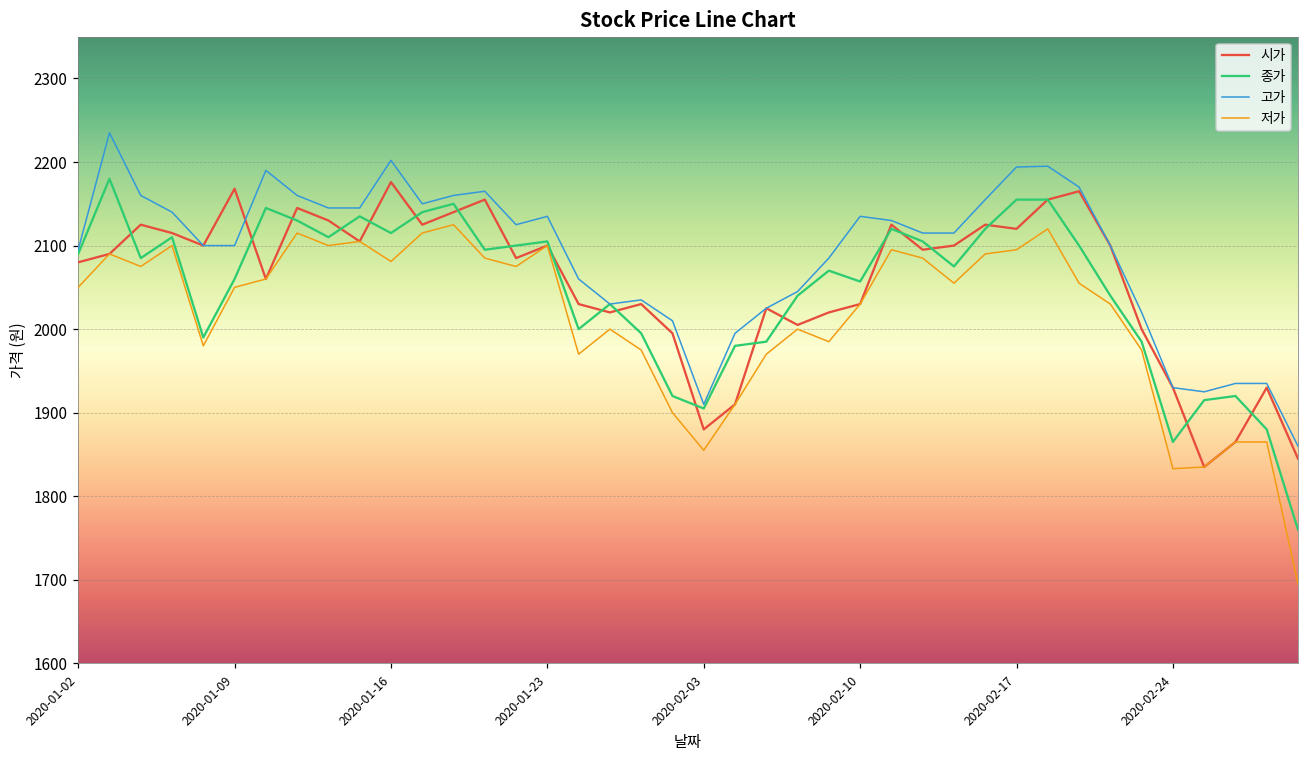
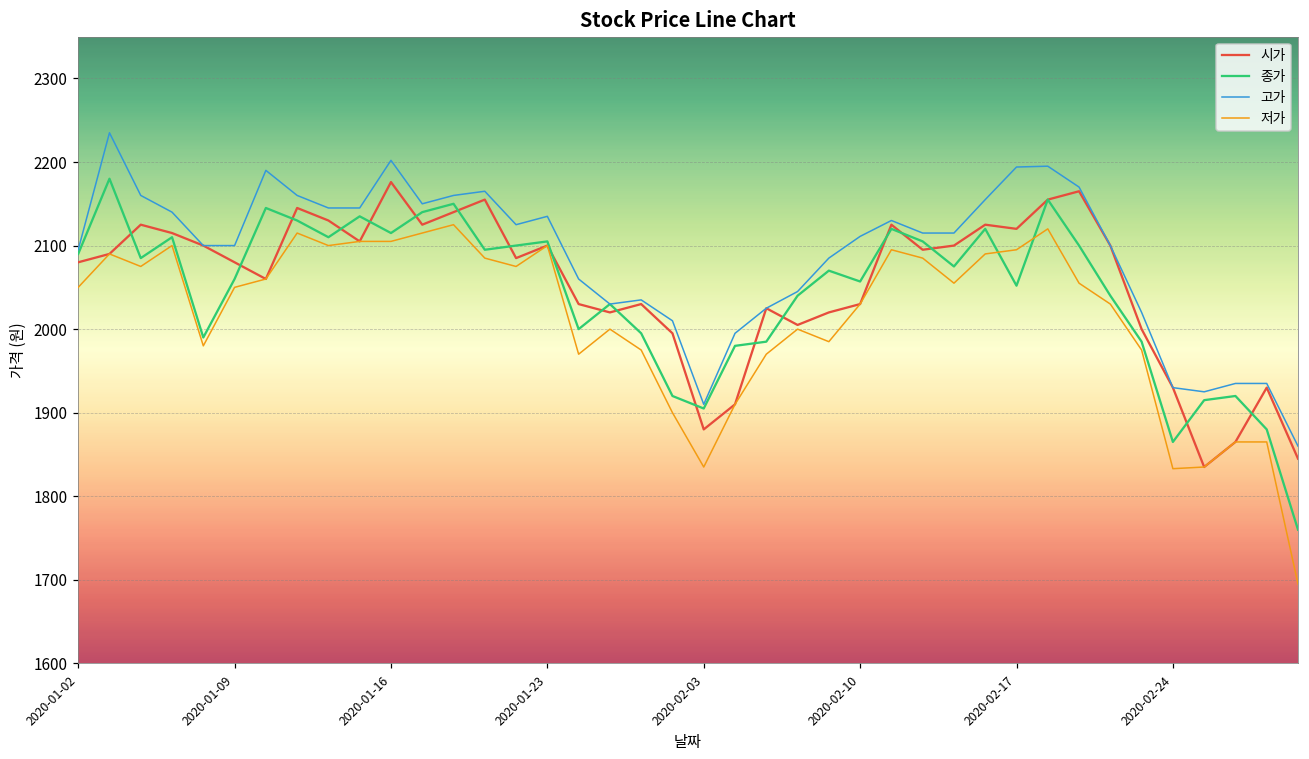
  {
    "시가": {
      "2020-01-02": 2080,
-     "2020-01-09": 2170,
+     "2020-01-09": 2080,
      "2020-01-16": 2180,
      "2020-02-03": 1880,
      "2020-02-17": 2120
    },
    "종가": {
      "2020-01-02": 2090,
      "2020-01-09": 2060,
      "2020-01-16": 2120,
      "2020-01-23": 2110,
      "2020-02-03": 1910,
      "2020-02-10": 2060,
-     "2020-02-17": 2160,
+     "2020-02-17": 2050,
      "2020-02-24": 1870
    },
    "고가": {
      "2020-01-02": 2100,
      "2020-01-09": 2100,
      "2020-01-16": 2200,
      "2020-01-23": 2140,
      "2020-02-03": 1910,
-     "2020-02-10": 2140,
+     "2020-02-10": 2110,
      "2020-02-17": 2190
    },
    "저가": {
      "2020-01-02": 2050,
      "2020-01-09": 2050,
-     "2020-01-16": 2080,
-     "2020-02-03": 1860,
+     "2020-01-16": 2110,
+     "2020-02-03": 1840,
      "2020-02-17": 2100,
      "2020-02-24": 1830
    }
  }
